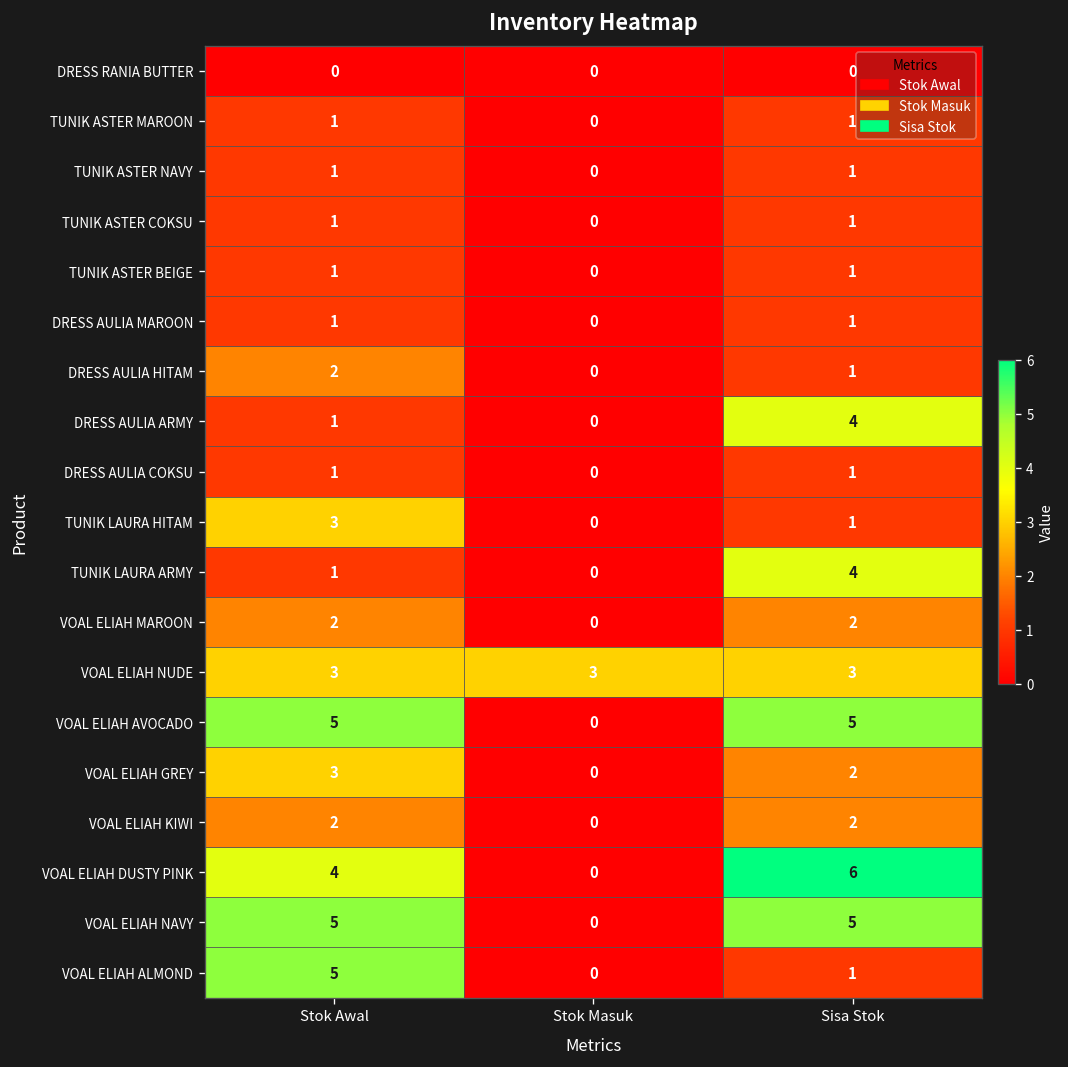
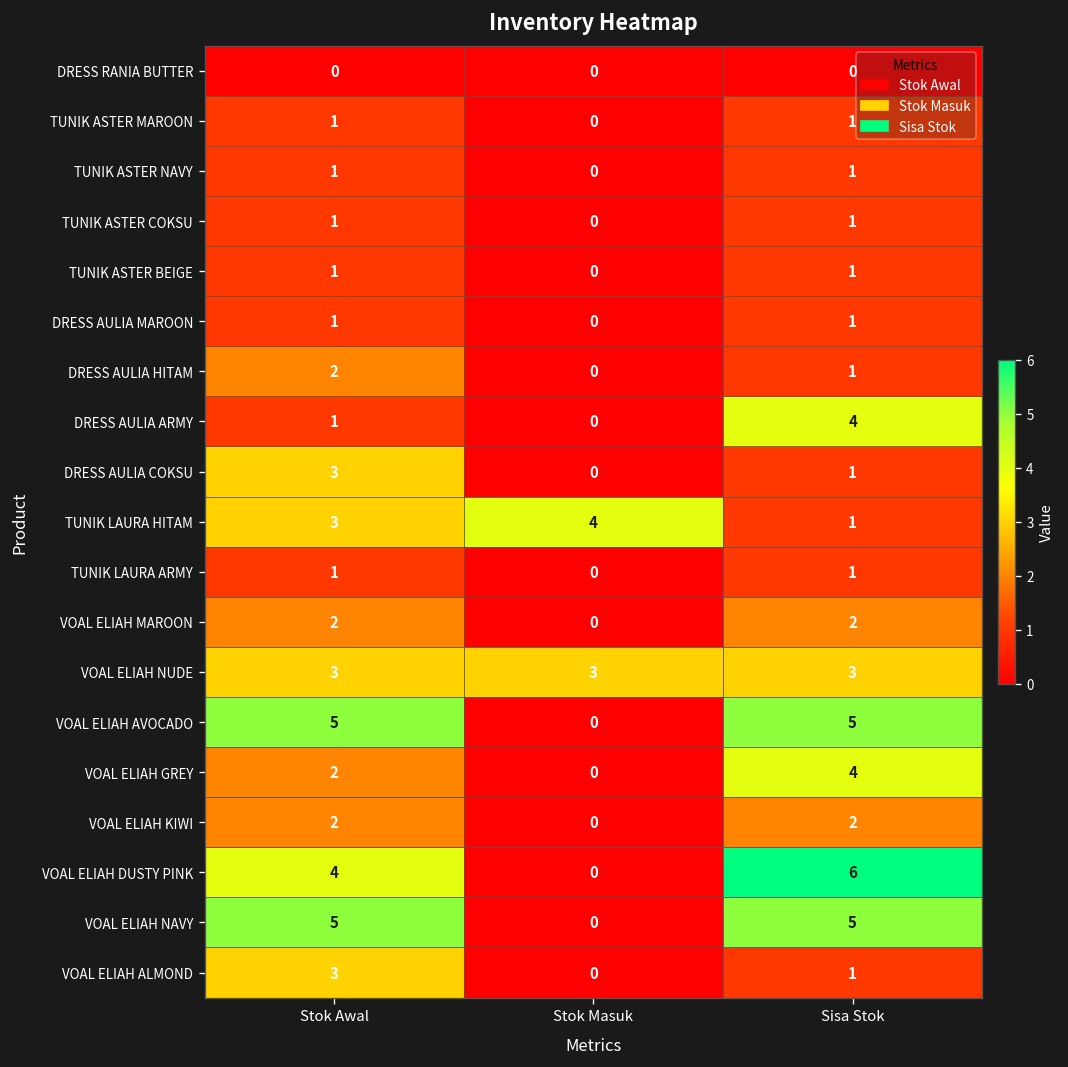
  {
    "DRESS RANIA BUTTER": {
      "Stok Awal": 0,
      "Stok Masuk": 0
    },
    "TUNIK ASTER MAROON": {
      "Stok Awal": 1,
      "Stok Masuk": 0
    },
    "TUNIK ASTER NAVY": {
      "Stok Awal": 1,
      "Stok Masuk": 0,
      "Sisa Stok": 1
    },
    "TUNIK ASTER COKSU": {
      "Stok Awal": 1,
      "Stok Masuk": 0,
      "Sisa Stok": 1
    },
    "TUNIK ASTER BEIGE": {
      "Stok Awal": 1,
      "Stok Masuk": 0,
      "Sisa Stok": 1
    },
    "DRESS AULIA MAROON": {
      "Stok Awal": 1,
      "Stok Masuk": 0,
      "Sisa Stok": 1
    },
    "DRESS AULIA HITAM": {
      "Stok Awal": 2,
      "Stok Masuk": 0,
      "Sisa Stok": 1
    },
    "DRESS AULIA ARMY": {
      "Stok Awal": 1,
      "Stok Masuk": 0,
      "Sisa Stok": 4
    },
    "DRESS AULIA COKSU": {
-     "Stok Awal": 1,
+     "Stok Awal": 3,
      "Stok Masuk": 0,
      "Sisa Stok": 1
    },
    "TUNIK LAURA HITAM": {
      "Stok Awal": 3,
-     "Stok Masuk": 0,
+     "Stok Masuk": 4,
      "Sisa Stok": 1
    },
    "TUNIK LAURA ARMY": {
      "Stok Awal": 1,
      "Stok Masuk": 0,
-     "Sisa Stok": 4
+     "Sisa Stok": 1
    },
    "VOAL ELIAH MAROON": {
      "Stok Awal": 2,
      "Stok Masuk": 0,
      "Sisa Stok": 2
    },
    "VOAL ELIAH NUDE": {
      "Stok Awal": 3,
      "Stok Masuk": 3,
      "Sisa Stok": 3
    },
    "VOAL ELIAH AVOCADO": {
      "Stok Awal": 5,
      "Stok Masuk": 0,
      "Sisa Stok": 5
    },
    "VOAL ELIAH GREY": {
-     "Stok Awal": 3,
+     "Stok Awal": 2,
      "Stok Masuk": 0,
-     "Sisa Stok": 2
+     "Sisa Stok": 4
    },
    "VOAL ELIAH KIWI": {
      "Stok Awal": 2,
      "Stok Masuk": 0,
      "Sisa Stok": 2
    },
    "VOAL ELIAH DUSTY PINK": {
      "Stok Awal": 4,
      "Stok Masuk": 0,
      "Sisa Stok": 6
    },
    "VOAL ELIAH NAVY": {
      "Stok Awal": 5,
      "Stok Masuk": 0,
      "Sisa Stok": 5
    },
    "VOAL ELIAH ALMOND": {
-     "Stok Awal": 5,
+     "Stok Awal": 3,
      "Stok Masuk": 0,
      "Sisa Stok": 1
    }
  }
